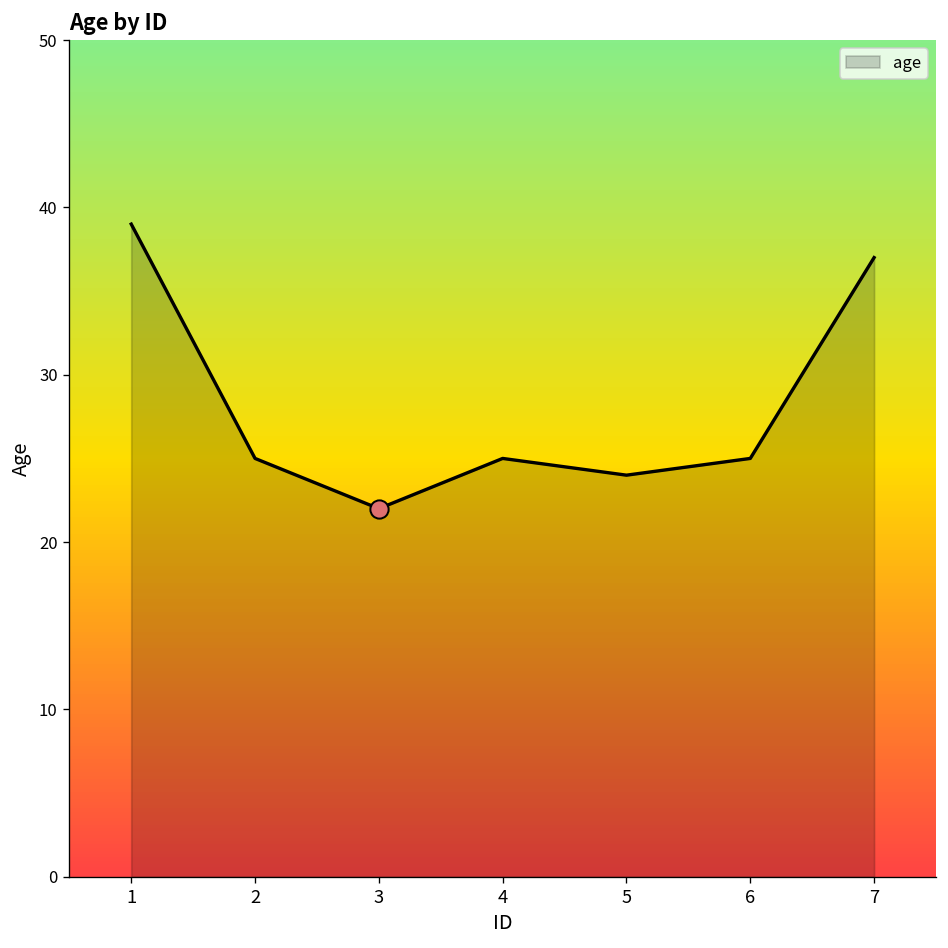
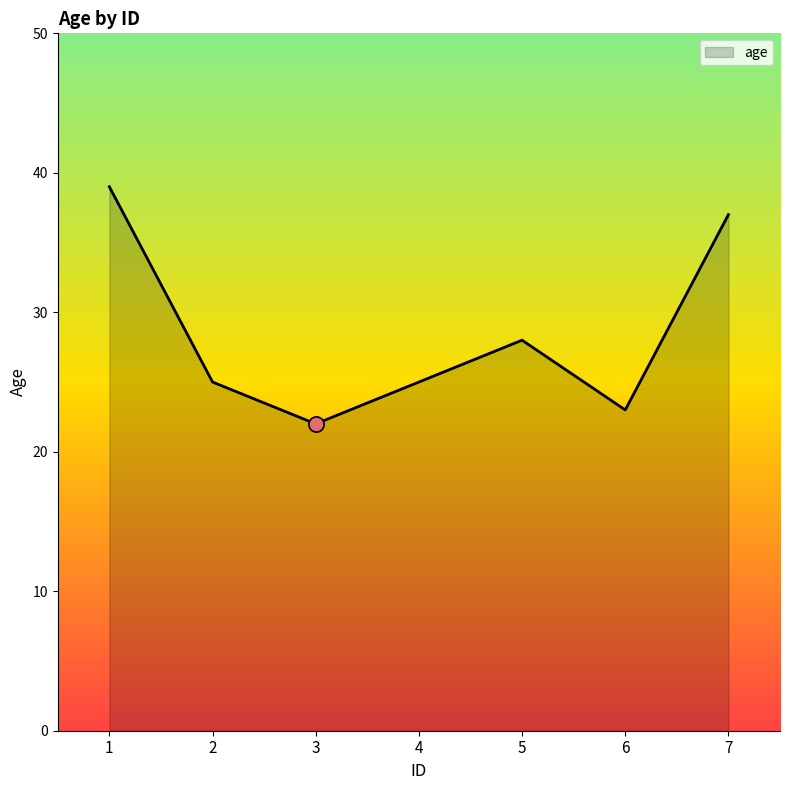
  {
    "age": {
      "1": 39,
      "2": 25,
      "4": 25,
-     "5": 24,
-     "6": 25,
+     "5": 28,
+     "6": 23,
      "7": 37
    }
  }
